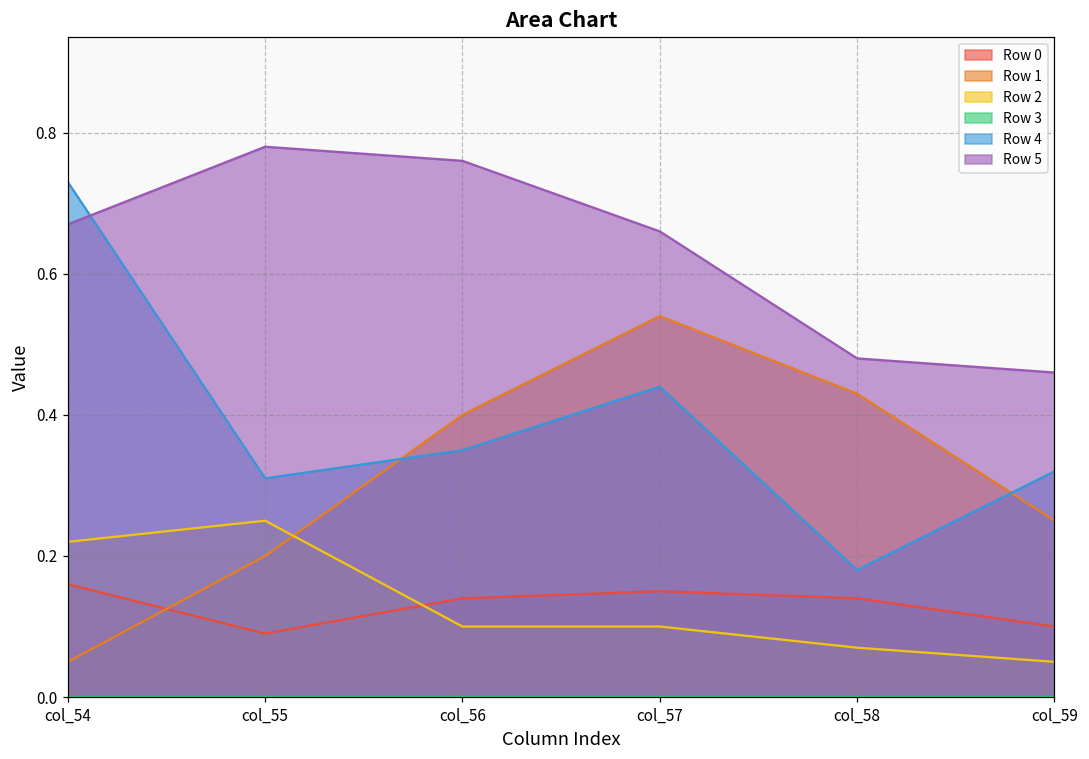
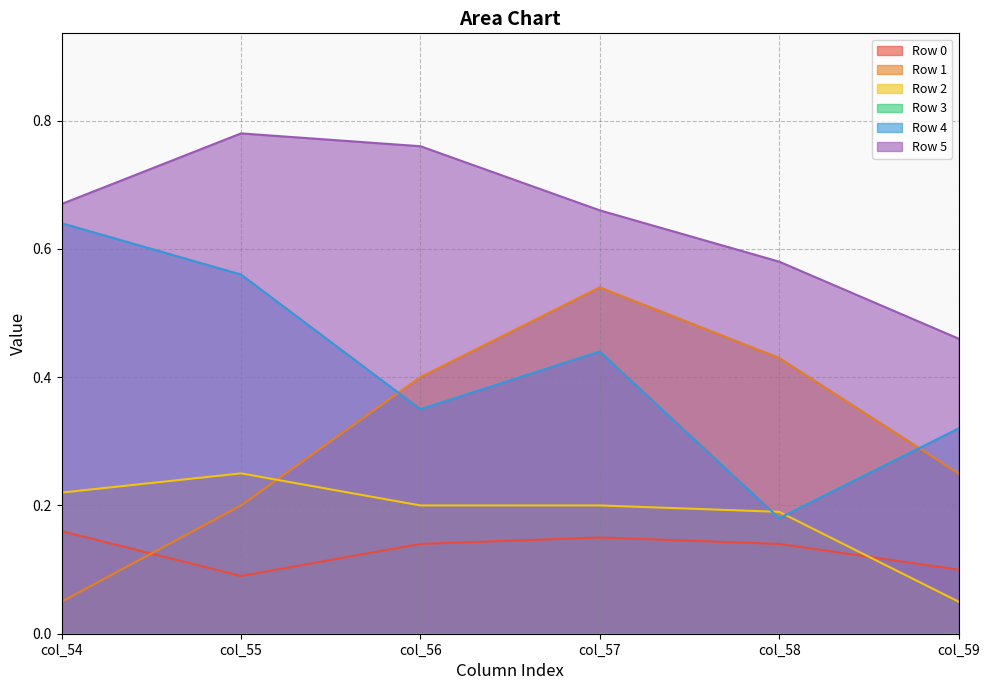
  {
    "Row 2": {
      "col_54": 0.22,
      "col_55": 0.25,
-     "col_56": 0.1,
-     "col_57": 0.1,
-     "col_58": 0.07,
+     "col_56": 0.2,
+     "col_57": 0.2,
+     "col_58": 0.19,
      "col_59": 0.05
    },
    "Row 3": {
      "col_54": 0.00,
      "col_55": 0.00,
      "col_56": 0.00,
      "col_57": 0.00,
      "col_58": 0.00,
      "col_59": 0.00
    },
    "Row 4": {
-     "col_54": 0.73,
-     "col_55": 0.31,
+     "col_54": 0.64,
+     "col_55": 0.56,
      "col_56": 0.35,
      "col_57": 0.44,
      "col_58": 0.18,
      "col_59": 0.32
    },
    "Row 5": {
      "col_54": 0.67,
      "col_55": 0.78,
      "col_56": 0.76,
      "col_57": 0.66,
-     "col_58": 0.48,
+     "col_58": 0.58,
      "col_59": 0.46
    }
  }
